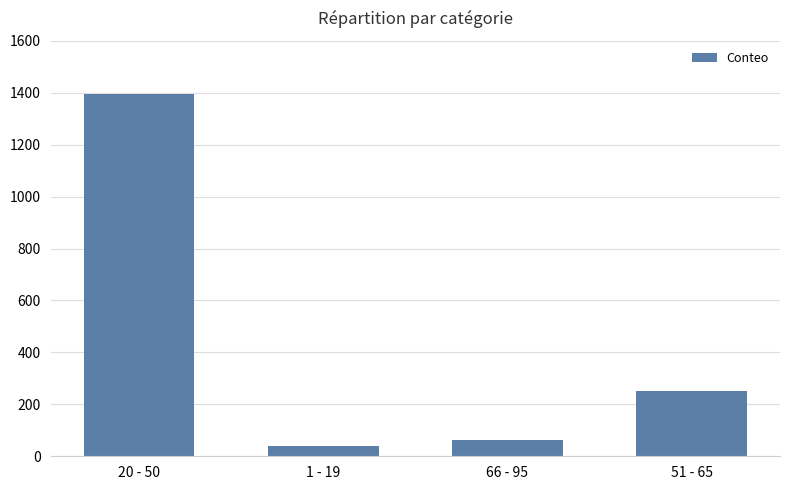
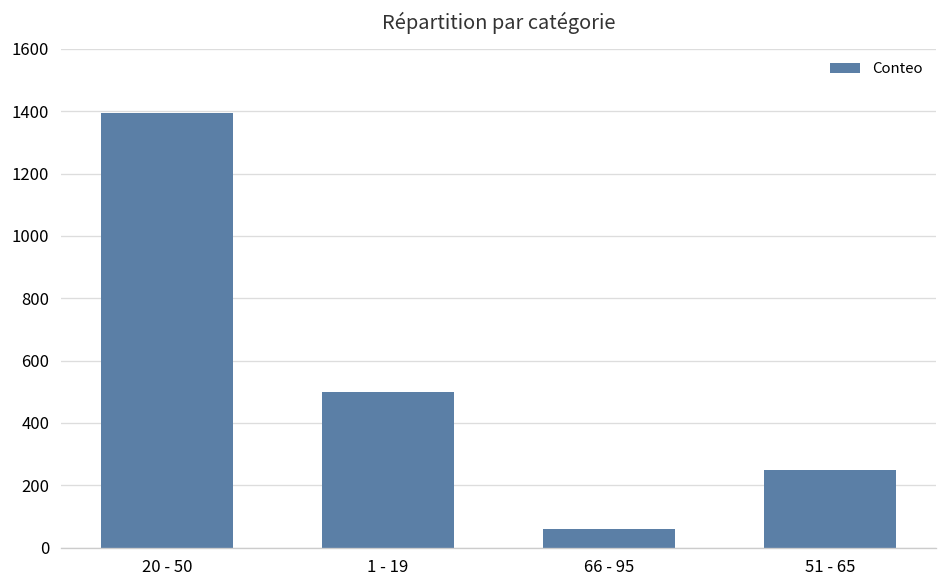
  {
    "20 - 50": 1400,
-   "1 - 19": 40,
+   "1 - 19": 500,
    "66 - 95": 60,
    "51 - 65": 250
  }
